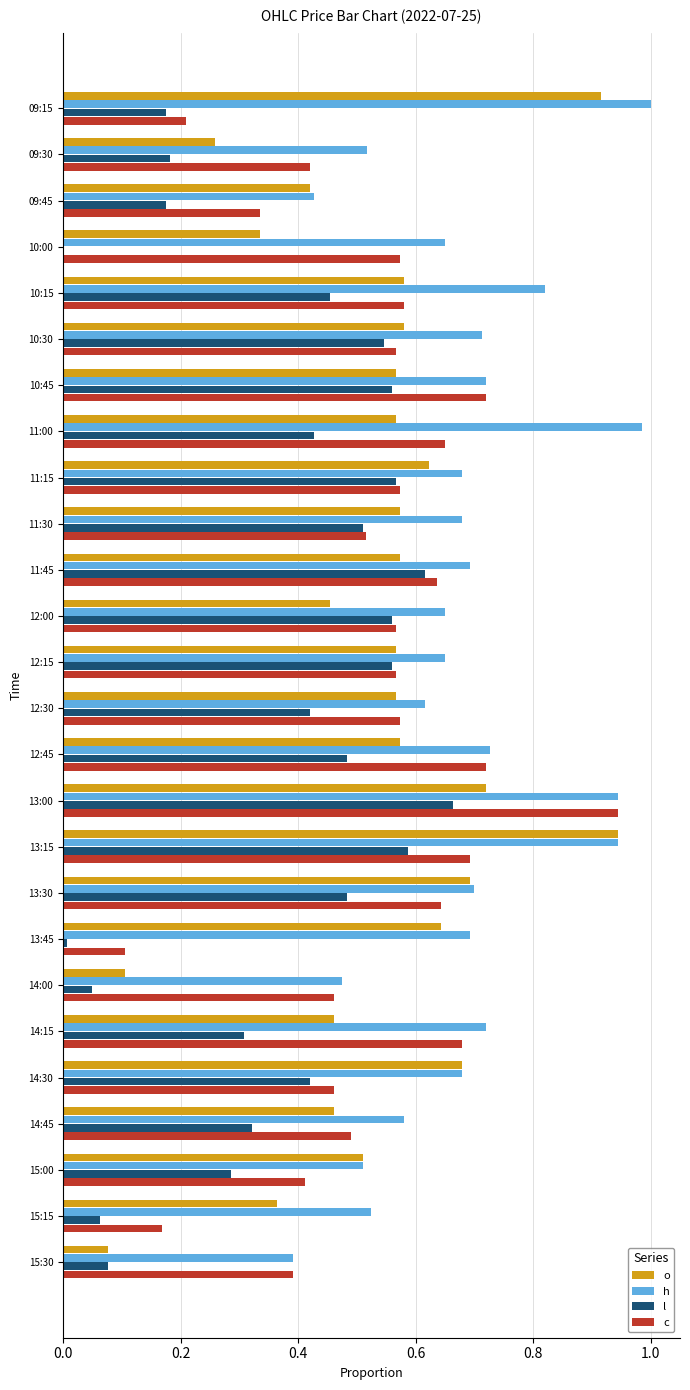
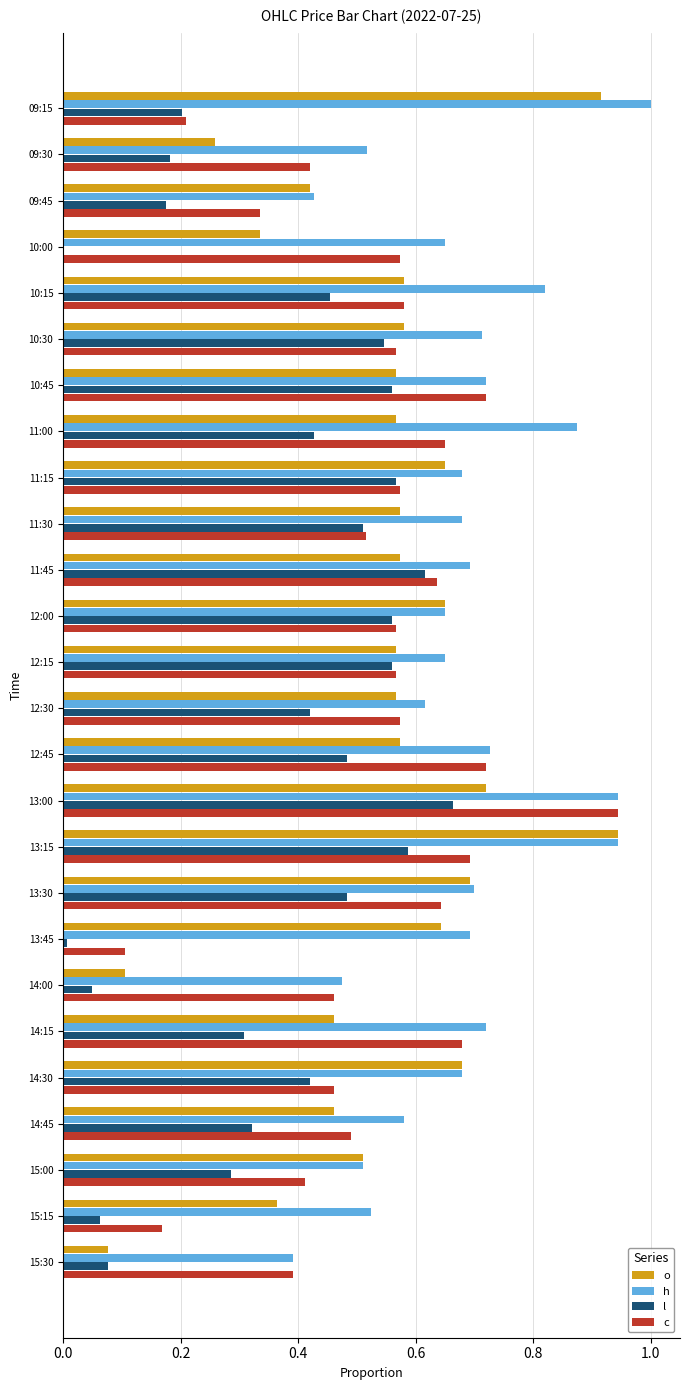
  {
    "o": {
      "09:15": 0.92,
      "09:30": 0.26,
      "09:45": 0.42,
      "10:00": 0.34,
      "10:15": 0.58,
      "10:30": 0.58,
      "10:45": 0.57,
      "11:00": 0.57,
-     "11:15": 0.62,
+     "11:15": 0.65,
      "11:30": 0.57,
      "11:45": 0.57,
-     "12:00": 0.45,
+     "12:00": 0.65,
      "12:15": 0.57,
      "12:30": 0.57,
      "12:45": 0.57,
      "13:00": 0.72,
      "13:15": 0.94,
      "13:30": 0.69,
      "13:45": 0.64,
      "14:00": 0.10,
      "14:15": 0.46,
      "14:30": 0.68,
      "14:45": 0.46,
      "15:00": 0.51,
      "15:15": 0.36,
      "15:30": 0.08
    },
    "h": {
      "09:15": 1.00,
      "09:30": 0.52,
      "09:45": 0.43,
      "10:00": 0.65,
      "10:15": 0.82,
      "10:30": 0.71,
      "10:45": 0.72,
-     "11:00": 0.99,
+     "11:00": 0.87,
      "11:15": 0.68,
      "11:30": 0.68,
      "11:45": 0.69,
      "12:00": 0.65,
      "12:15": 0.65,
      "12:30": 0.62,
      "12:45": 0.73,
      "13:00": 0.94,
      "13:15": 0.94,
      "13:30": 0.70,
      "13:45": 0.69,
      "14:00": 0.48,
      "14:15": 0.72,
      "14:30": 0.68,
      "14:45": 0.58,
      "15:00": 0.51,
      "15:15": 0.52,
      "15:30": 0.39
    },
    "l": {
-     "09:15": 0.17,
+     "09:15": 0.20,
      "09:30": 0.18,
      "09:45": 0.17,
      "10:00": 0.00,
      "10:15": 0.45,
      "10:30": 0.55,
      "10:45": 0.56,
      "11:00": 0.43,
      "11:15": 0.57,
      "11:30": 0.51,
      "11:45": 0.62,
      "12:00": 0.56,
      "12:15": 0.56,
      "12:30": 0.42,
      "12:45": 0.48,
      "13:00": 0.66,
      "13:15": 0.59,
      "13:30": 0.48,
      "13:45": 0.01,
      "14:00": 0.05,
      "14:15": 0.31,
      "14:30": 0.42,
      "14:45": 0.32,
      "15:00": 0.29,
      "15:15": 0.06,
      "15:30": 0.08
    },
    "c": {
      "09:15": 0.21,
      "09:30": 0.42,
      "09:45": 0.34,
      "10:00": 0.57,
      "10:15": 0.58,
      "10:30": 0.57,
      "10:45": 0.72,
      "11:00": 0.65,
      "11:15": 0.57,
      "11:30": 0.52,
      "11:45": 0.64,
      "12:00": 0.57,
      "12:15": 0.57,
      "12:30": 0.57,
      "12:45": 0.72,
      "13:00": 0.94,
      "13:15": 0.69,
      "13:30": 0.64,
      "13:45": 0.10,
      "14:00": 0.46,
      "14:15": 0.68,
      "14:30": 0.46,
      "14:45": 0.49,
      "15:00": 0.41,
      "15:15": 0.17,
      "15:30": 0.39
    }
  }
